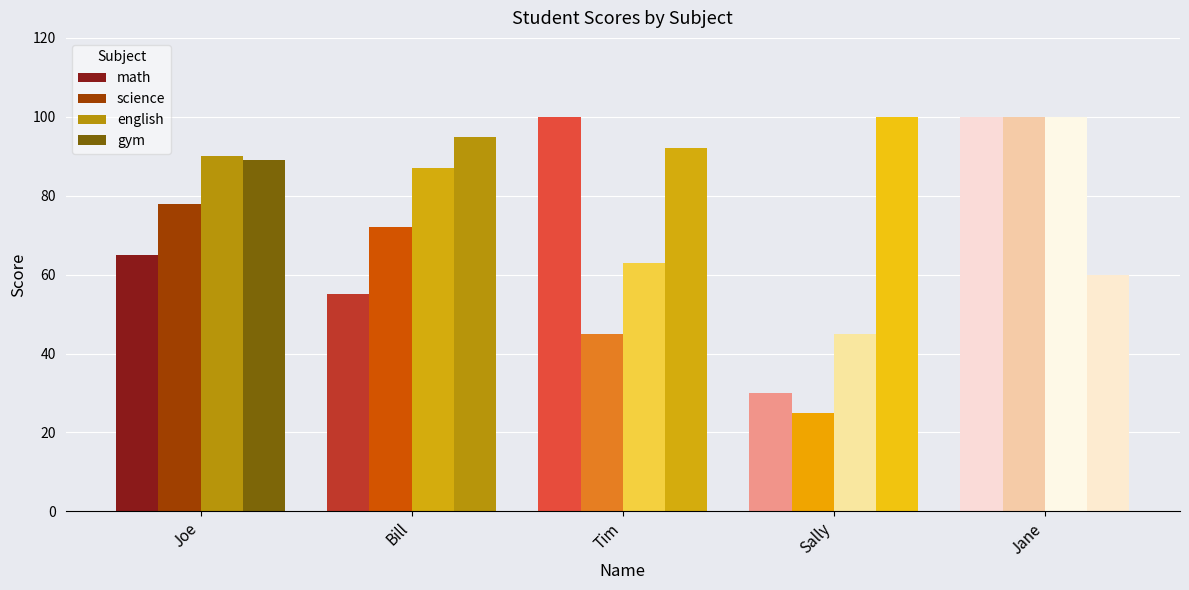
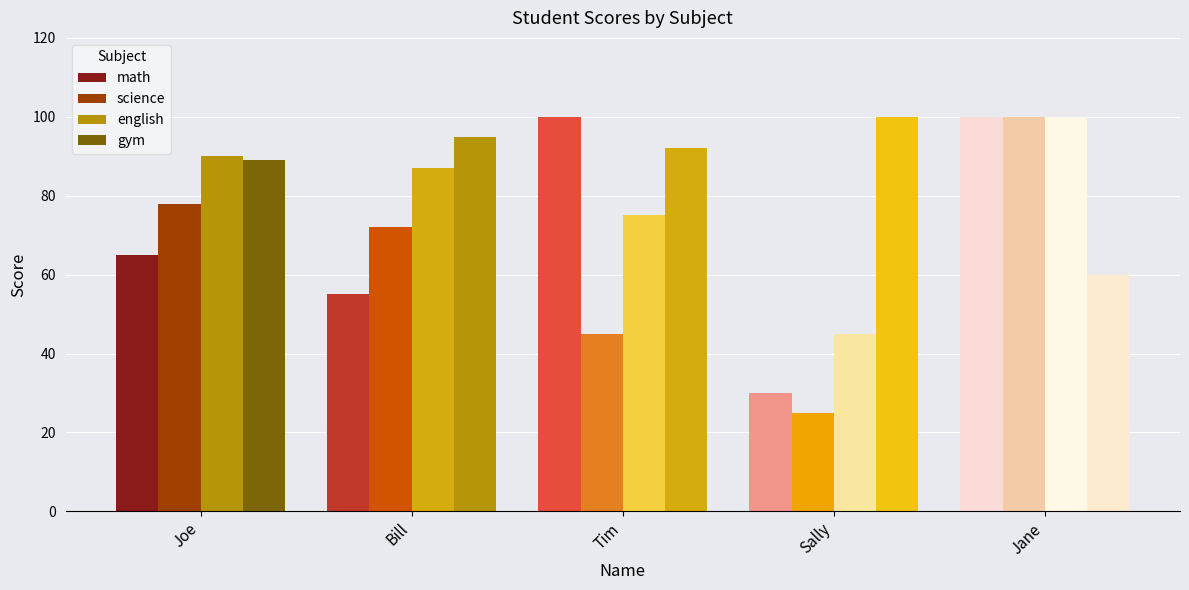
  {
    "english": {
      "Joe": 90,
      "Bill": 87,
-     "Tim": 63,
+     "Tim": 75,
      "Sally": 45,
      "Jane": 100
    }
  }
